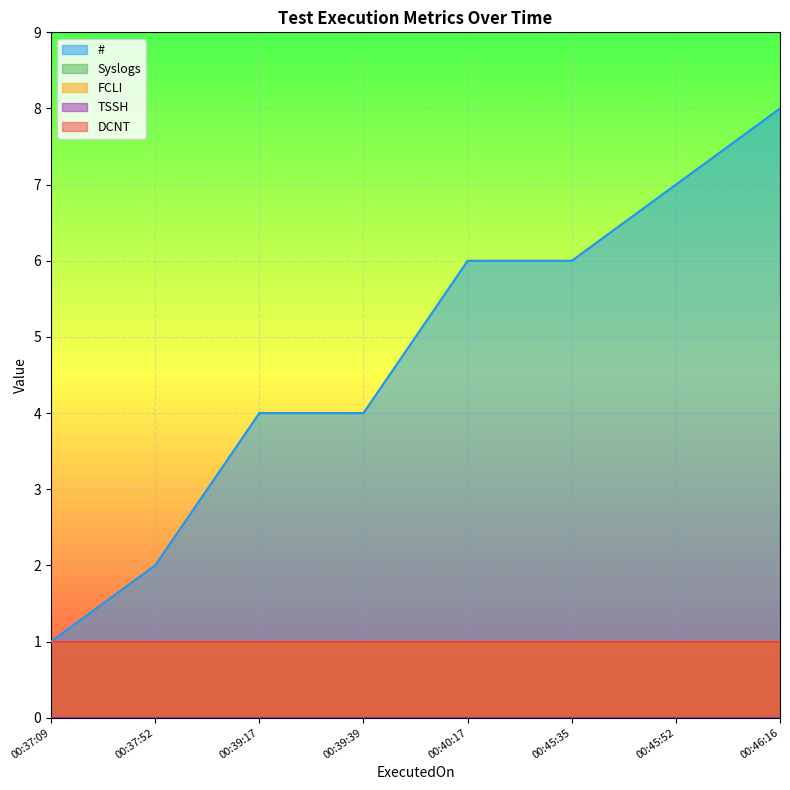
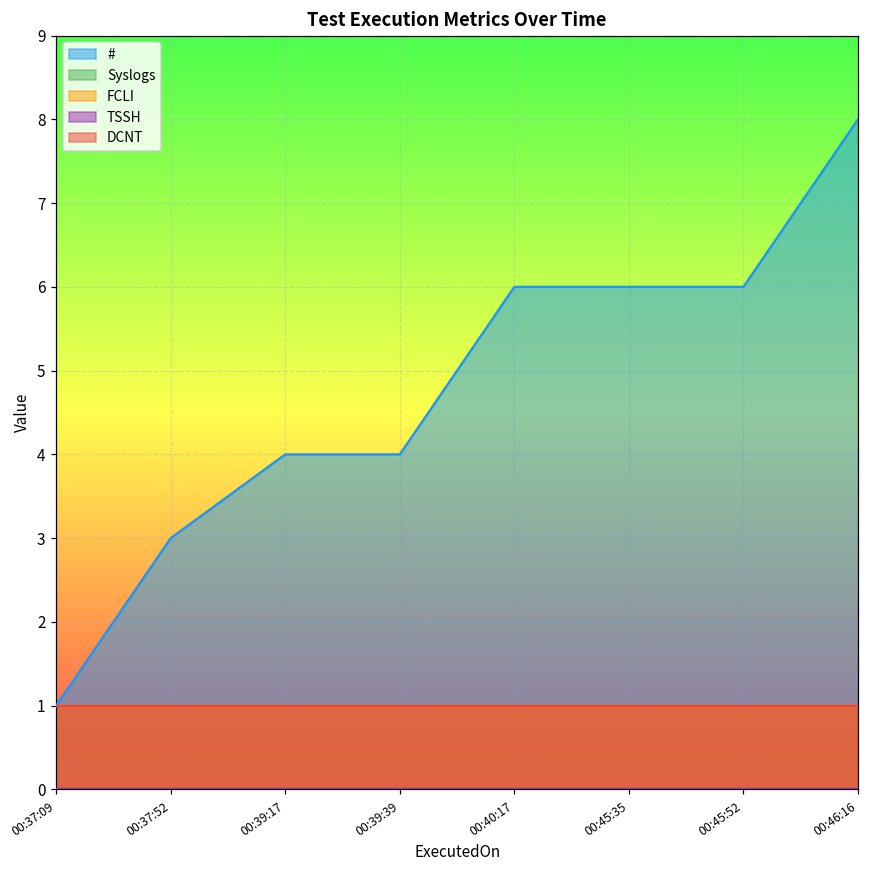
  {
    "#": {
-     "00:37:52": 2,
+     "00:37:52": 3,
      "00:39:17": 4,
      "00:39:39": 4,
      "00:40:17": 6,
      "00:45:35": 6,
-     "00:45:52": 7,
+     "00:45:52": 6,
      "00:46:16": 8
    },
    "TSSH": {
      "00:37:09": 0,
      "00:37:52": 0,
      "00:39:17": 0,
      "00:39:39": 0,
      "00:40:17": 0,
      "00:45:35": 0,
      "00:45:52": 0,
      "00:46:16": 0
    },
    "DCNT": {
      "00:37:52": 1,
      "00:39:17": 1,
      "00:39:39": 1,
      "00:40:17": 1,
      "00:45:35": 1,
      "00:45:52": 1,
      "00:46:16": 1
    }
  }
